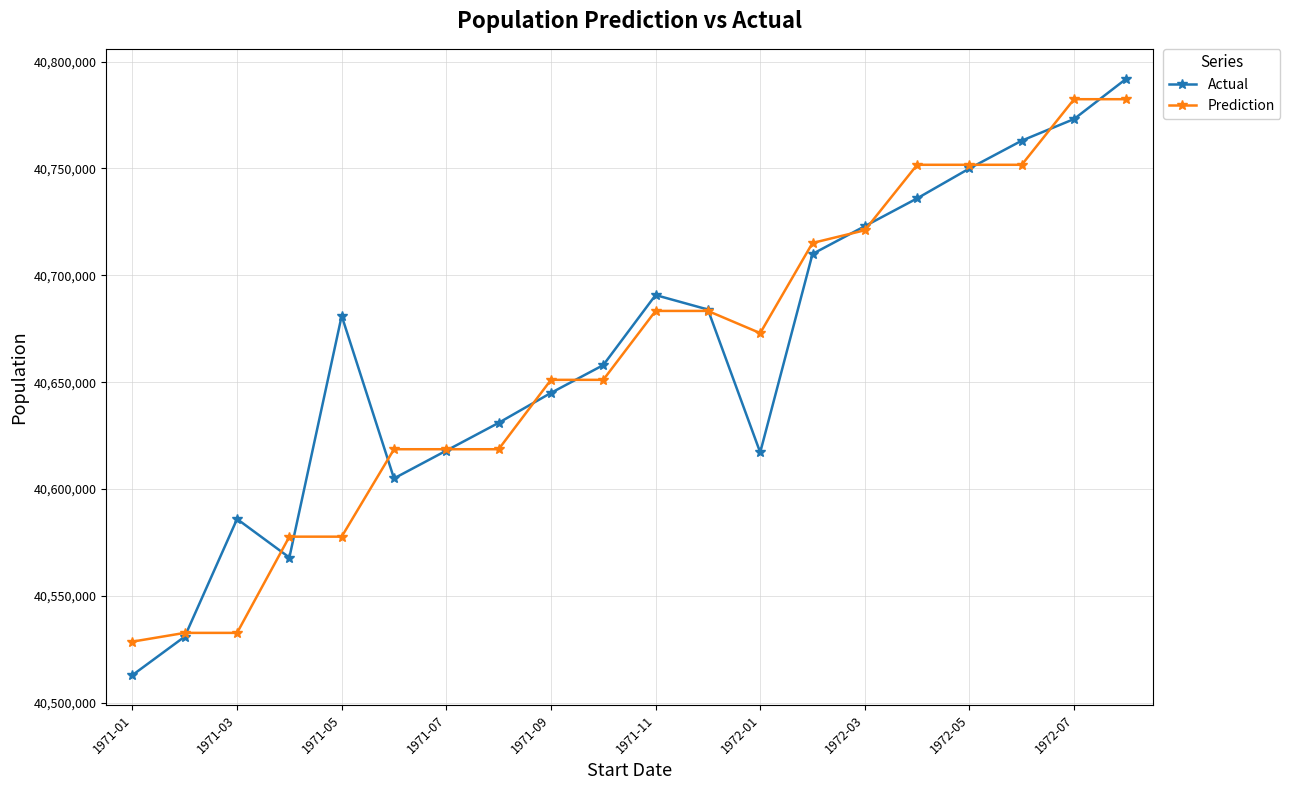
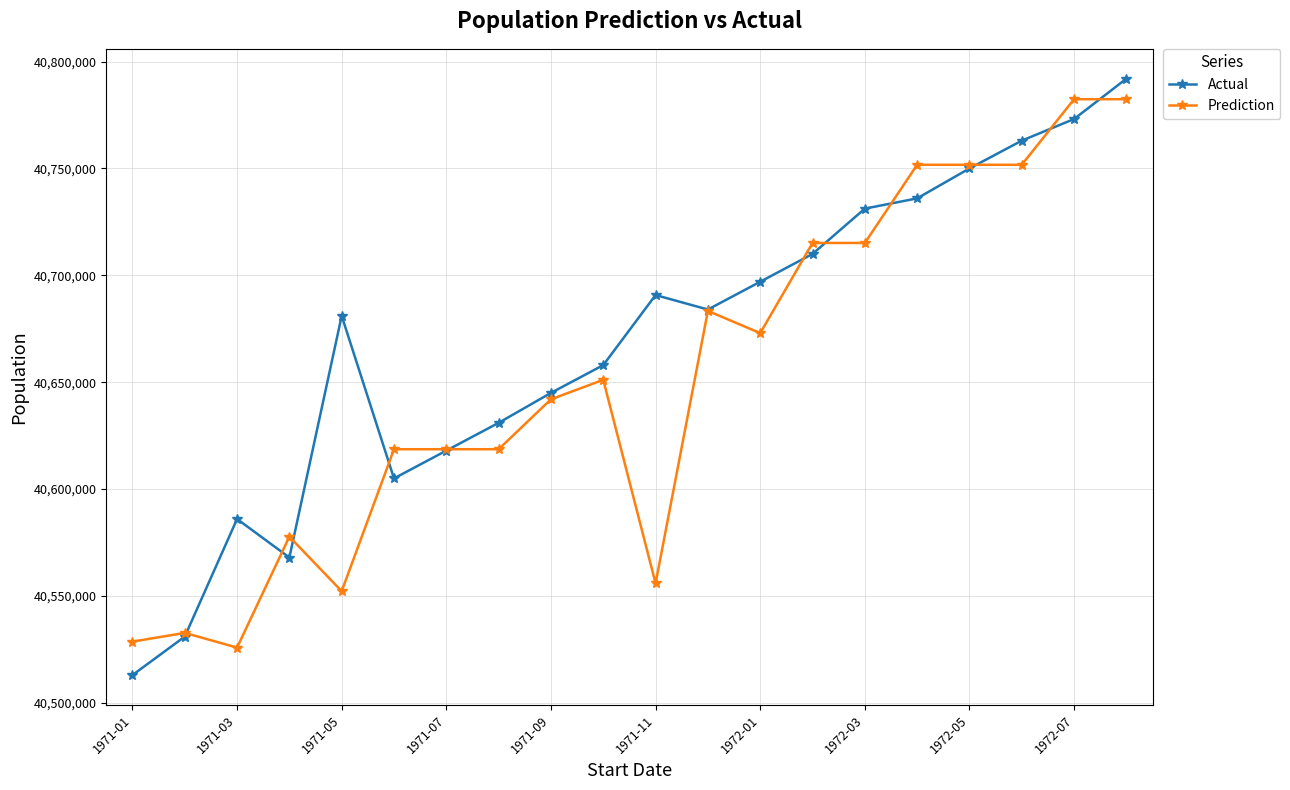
  {
    "Actual": {
      "1971-01": "40,513,000",
      "1971-03": "40,586,000",
      "1971-05": "40,681,000",
      "1971-09": "40,645,000",
      "1971-11": "40,691,000",
-     "1972-01": "40,617,000",
-     "1972-03": "40,723,000",
+     "1972-01": "40,697,000",
+     "1972-03": "40,731,000",
      "1972-05": "40,750,000",
      "1972-07": "40,773,000"
    },
    "Prediction": {
      "1971-01": "40,529,000",
-     "1971-03": "40,533,000",
-     "1971-05": "40,578,000",
-     "1971-09": "40,651,000",
-     "1971-11": "40,683,000",
+     "1971-03": "40,526,000",
+     "1971-05": "40,552,000",
+     "1971-09": "40,642,000",
+     "1971-11": "40,556,000",
      "1972-01": "40,673,000",
-     "1972-03": "40,721,000",
+     "1972-03": "40,715,000",
      "1972-05": "40,752,000",
      "1972-07": "40,782,000"
    }
  }
